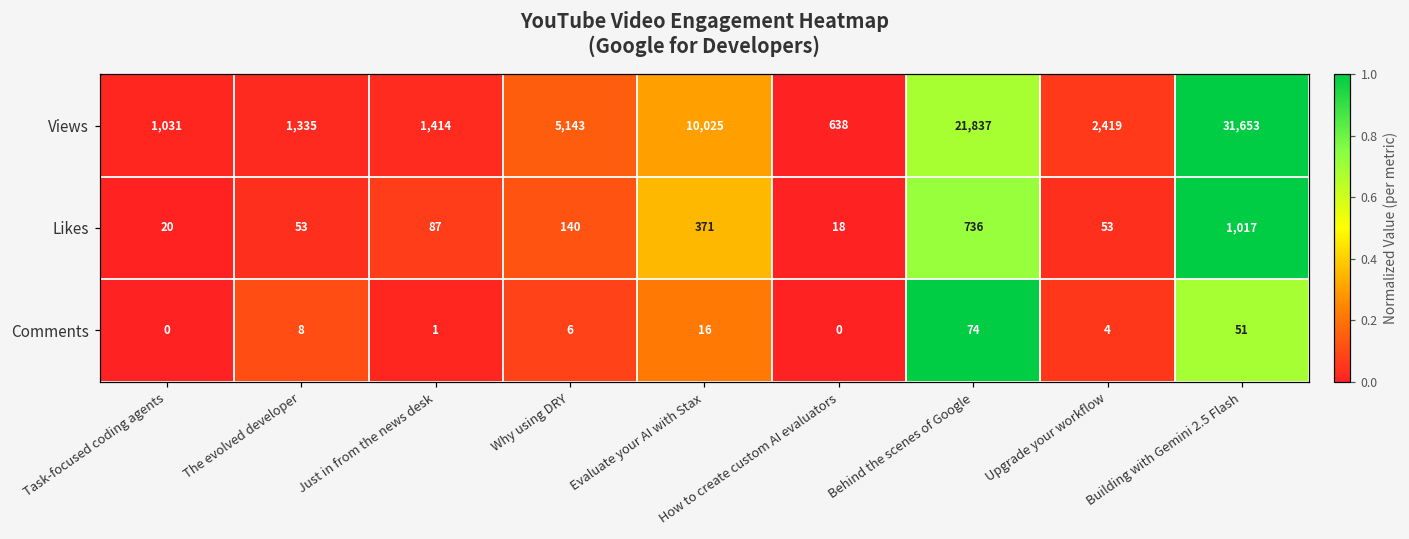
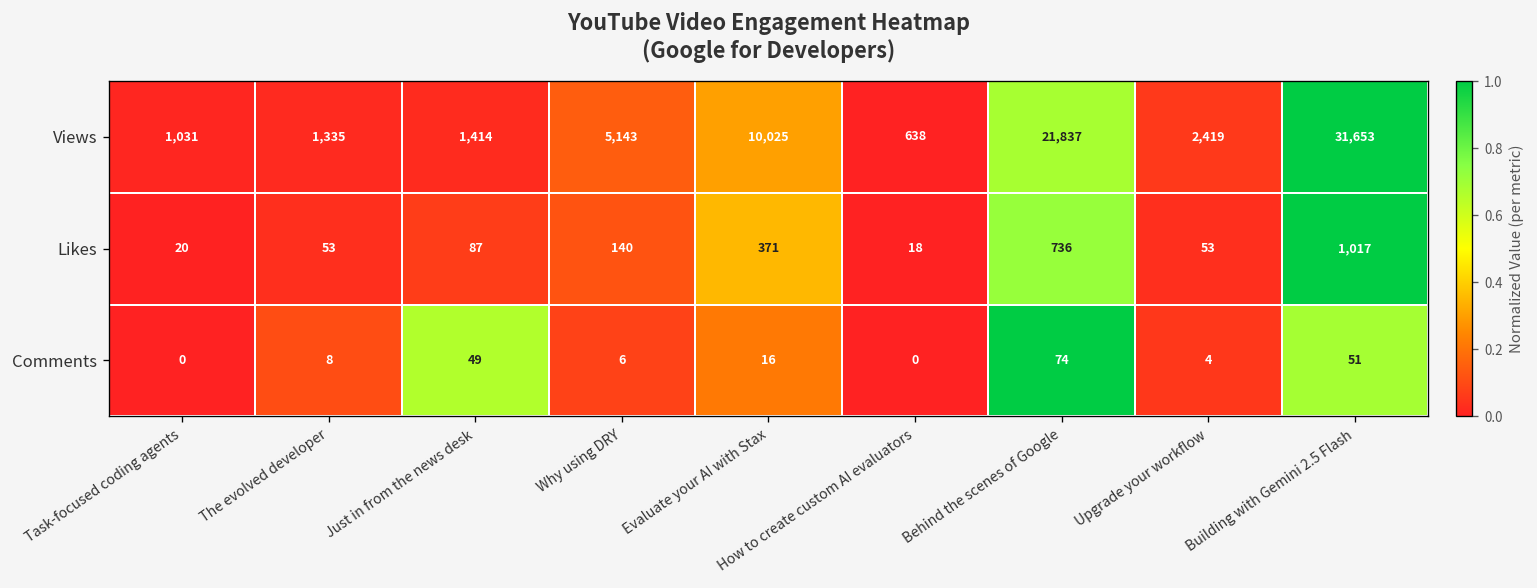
  {
    "Views": {
      "Task-focused coding agents": "1,031",
      "The evolved developer": "1,335",
      "Just in from the news desk": "1,414",
      "Why using DRY": "5,143",
      "Evaluate your AI with Stax": "10,025",
      "How to create custom AI evaluators": "638",
      "Behind the scenes of Google": "21,837",
      "Upgrade your workflow": "2,419",
      "Building with Gemini 2.5 Flash": "31,653"
    },
    "Likes": {
      "Task-focused coding agents": "20",
      "The evolved developer": "53",
      "Just in from the news desk": "87",
      "Why using DRY": "140",
      "Evaluate your AI with Stax": "371",
      "How to create custom AI evaluators": "18",
      "Behind the scenes of Google": "736",
      "Upgrade your workflow": "53",
      "Building with Gemini 2.5 Flash": "1,017"
    },
    "Comments": {
      "Task-focused coding agents": "0",
      "The evolved developer": "8",
-     "Just in from the news desk": "1",
+     "Just in from the news desk": "49",
      "Why using DRY": "6",
      "Evaluate your AI with Stax": "16",
      "How to create custom AI evaluators": "0",
      "Behind the scenes of Google": "74",
      "Upgrade your workflow": "4",
      "Building with Gemini 2.5 Flash": "51"
    }
  }
